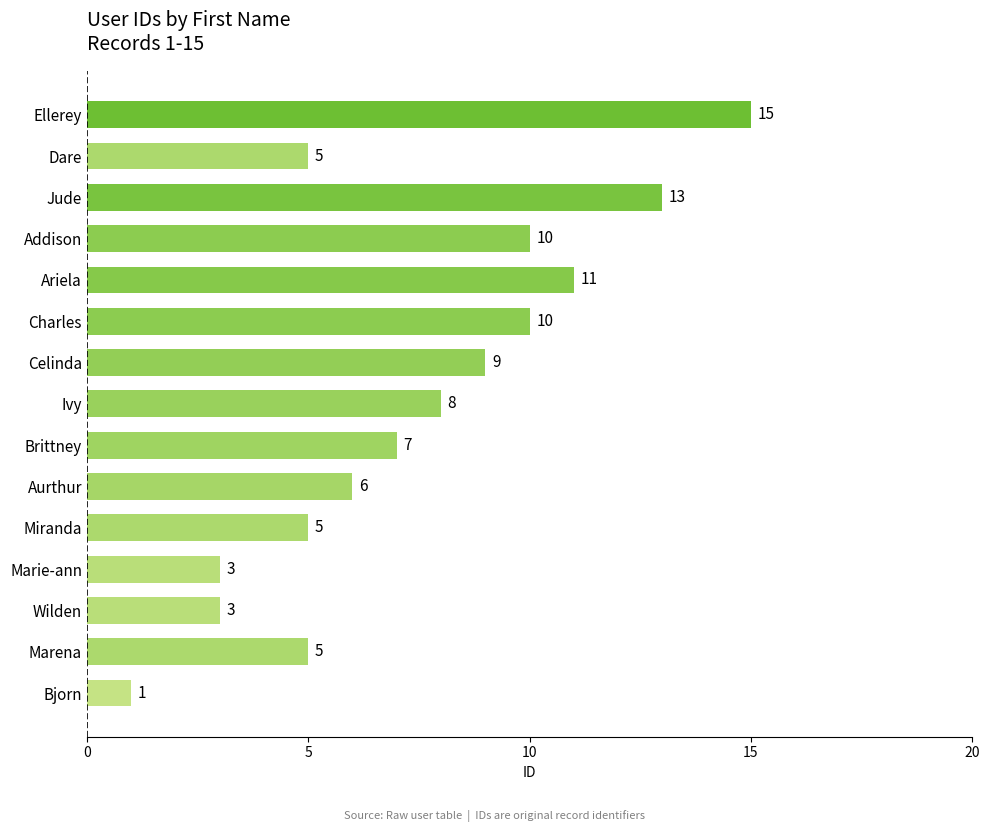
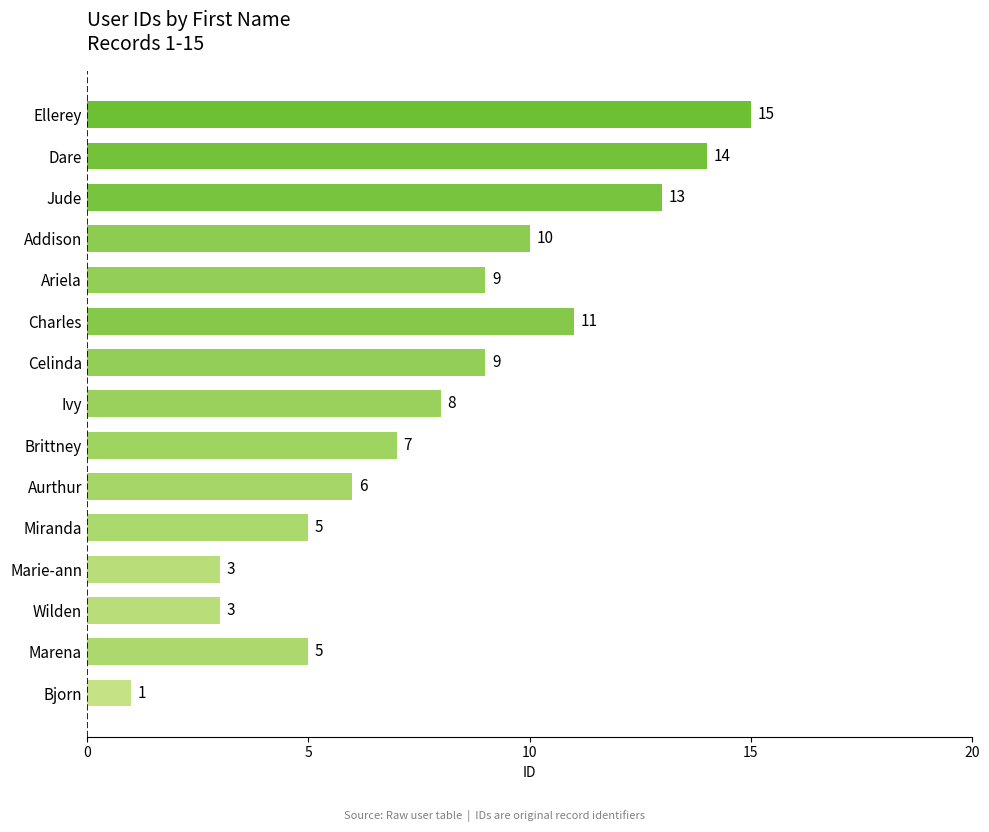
  {
    "Ellerey": 15,
-   "Dare": 5,
+   "Dare": 14,
    "Jude": 13,
    "Addison": 10,
-   "Ariela": 11,
-   "Charles": 10,
+   "Ariela": 9,
+   "Charles": 11,
    "Celinda": 9,
    "Ivy": 8,
    "Brittney": 7,
    "Aurthur": 6,
    "Miranda": 5,
    "Marie-ann": 3,
    "Wilden": 3,
    "Marena": 5,
    "Bjorn": 1
  }
